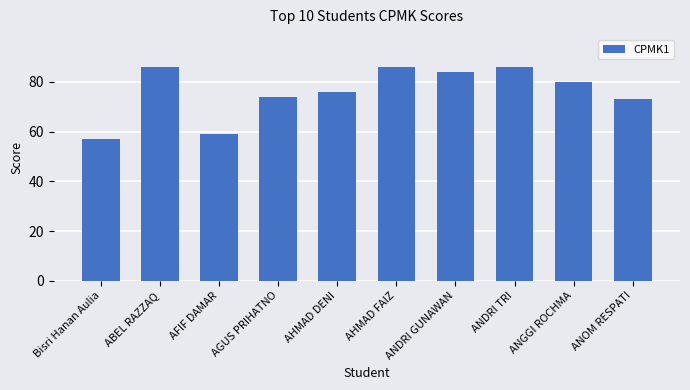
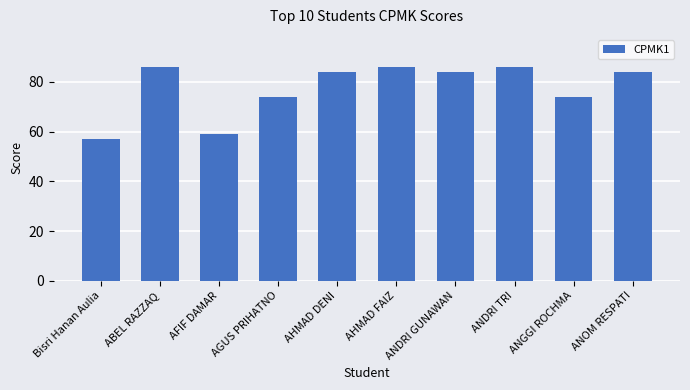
  {
    "Bisri Hanan Aulia": 57,
    "ABEL RAZZAQ": 86,
    "AFIF DAMAR": 59,
    "AGUS PRIHATNO": 74,
-   "AHMAD DENI": 76,
+   "AHMAD DENI": 84,
    "AHMAD FAIZ": 86,
    "ANDRI GUNAWAN": 84,
    "ANDRI TRI": 86,
-   "ANGGI ROCHMA": 80,
-   "ANOM RESPATI": 73
+   "ANGGI ROCHMA": 74,
+   "ANOM RESPATI": 84
  }
